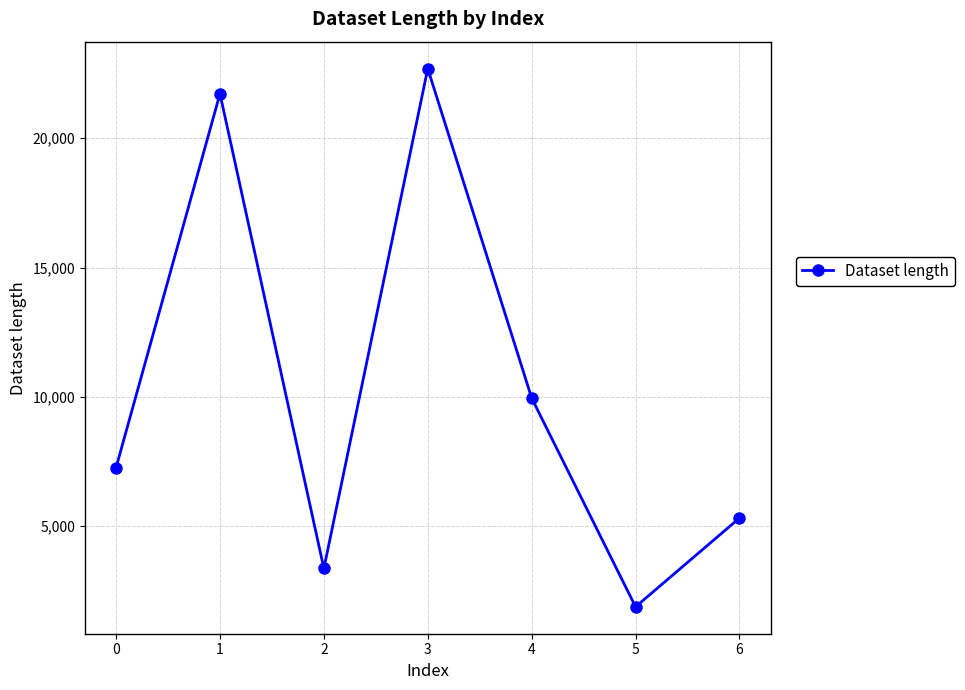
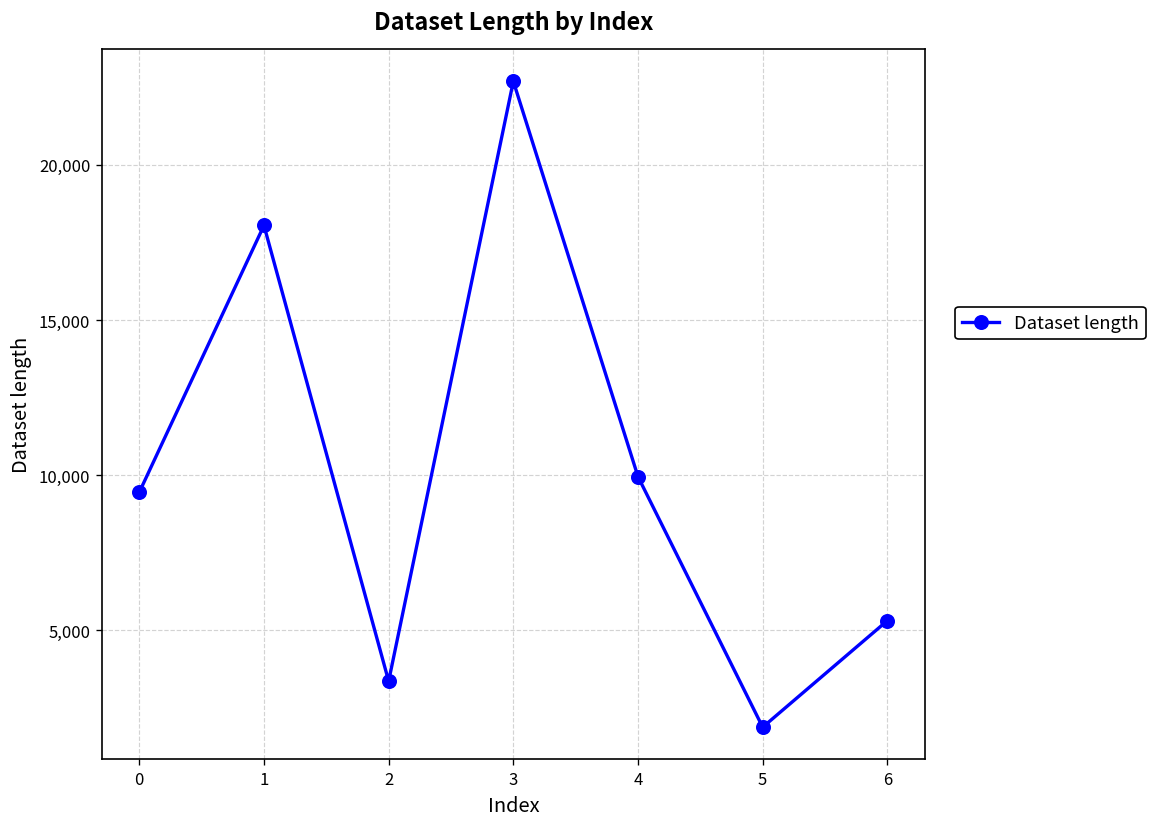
  {
-   "0": "7,300",
-   "1": "21,700",
+   "0": "9,500",
+   "1": "18,100",
    "2": "3,400",
    "3": "22,700",
    "4": "10,000",
    "5": "1,900",
    "6": "5,300"
  }
